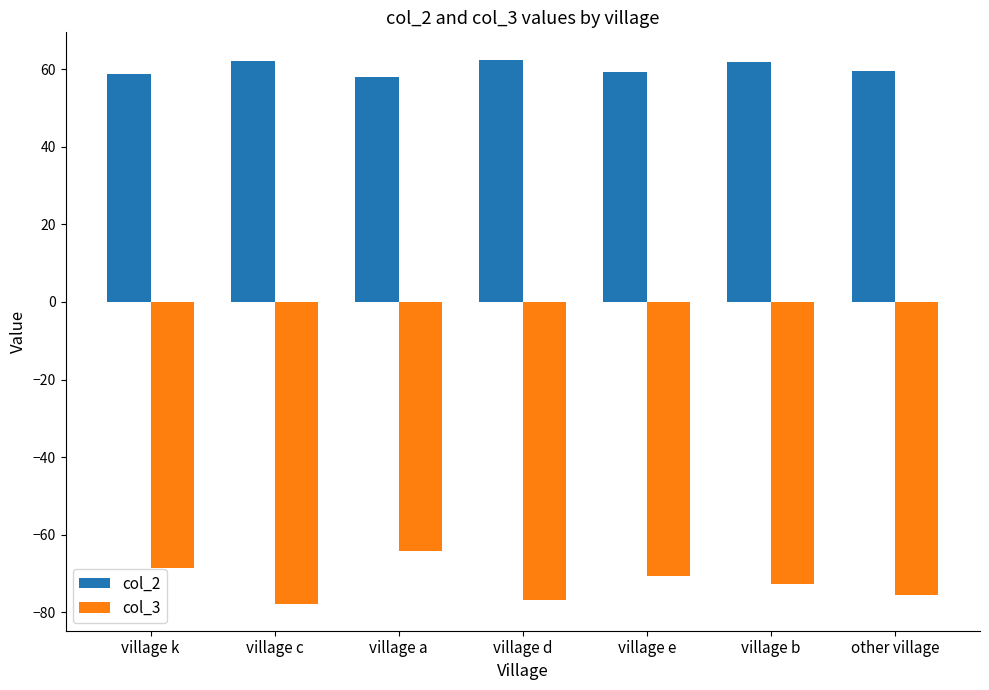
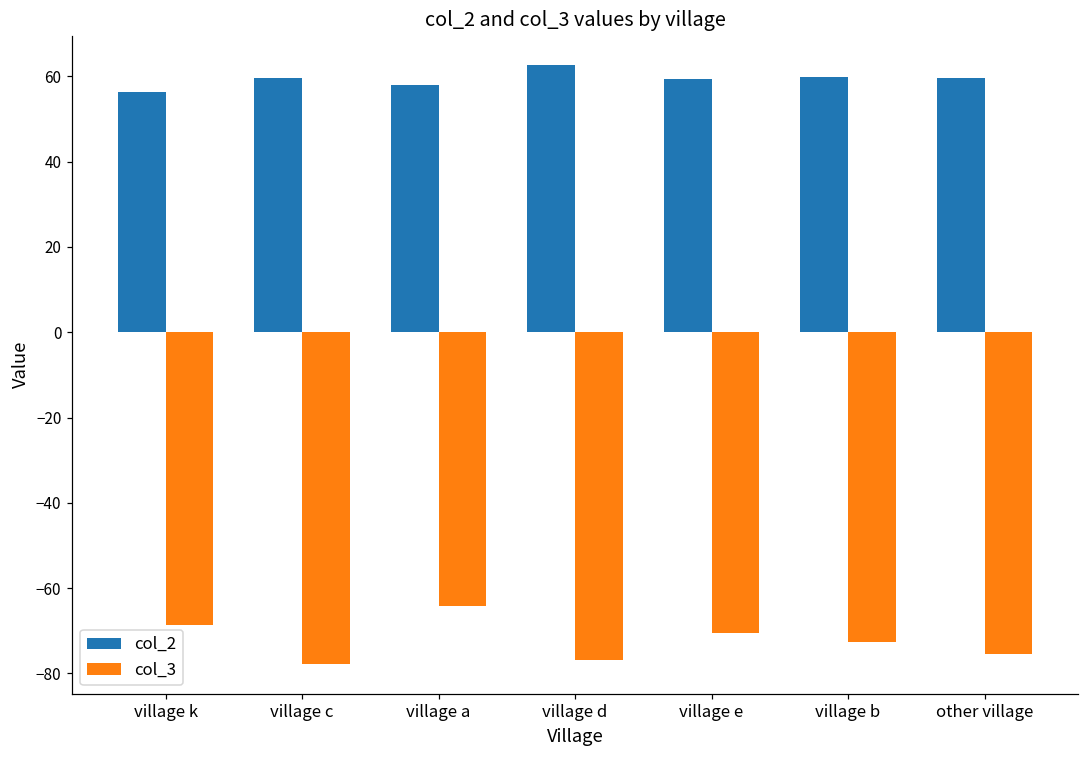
  {
    "col_2": {
-     "village k": 59,
-     "village c": 62,
+     "village k": 56,
+     "village c": 60,
      "village a": 58,
      "village d": 63,
      "village e": 59,
-     "village b": 62,
+     "village b": 60,
      "other village": 60
    },
    "col_3": {
      "village k": -69,
      "village c": -78,
      "village a": -64,
      "village d": -77,
      "village e": -71,
      "village b": -73,
      "other village": -76
    }
  }
